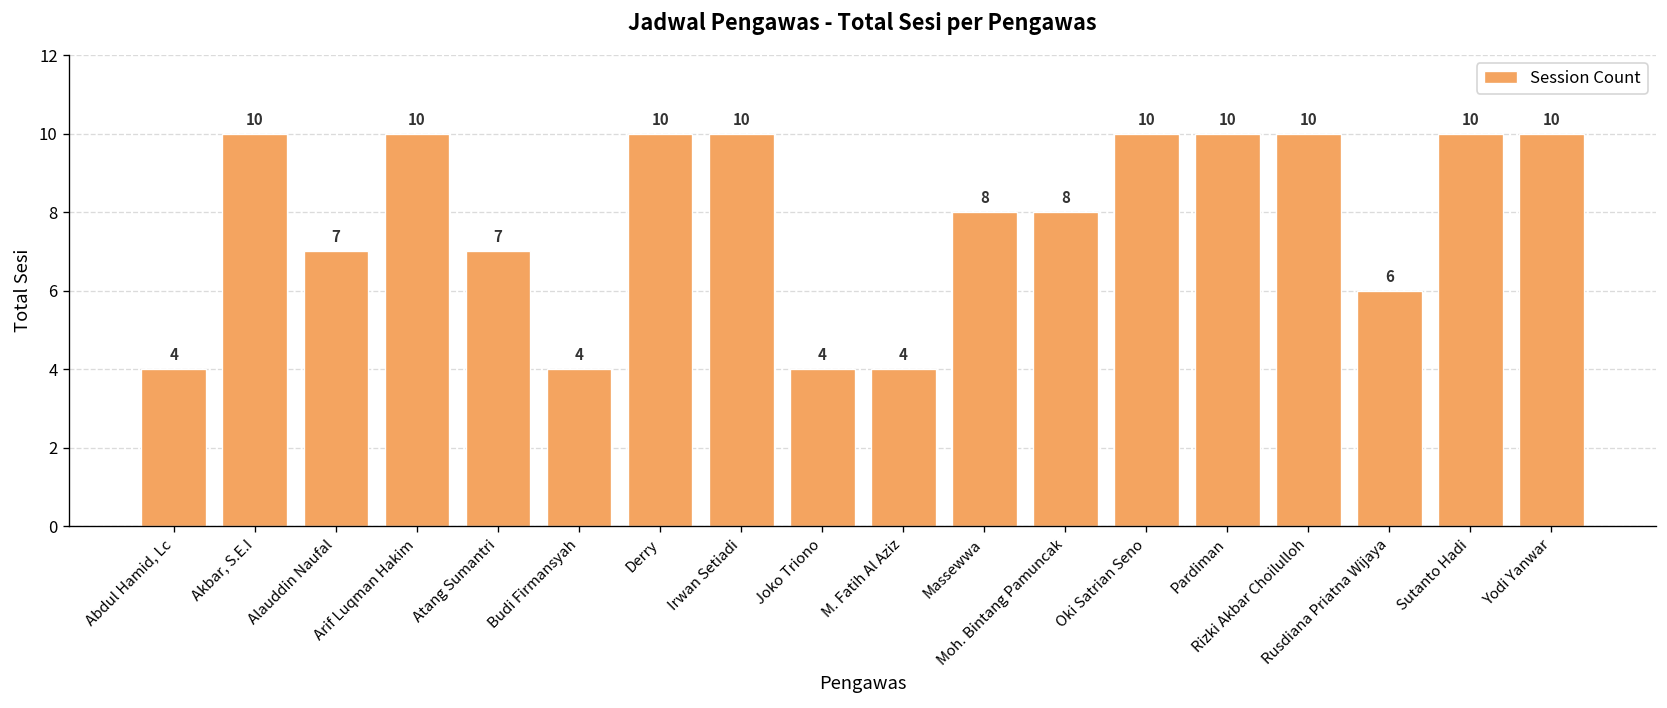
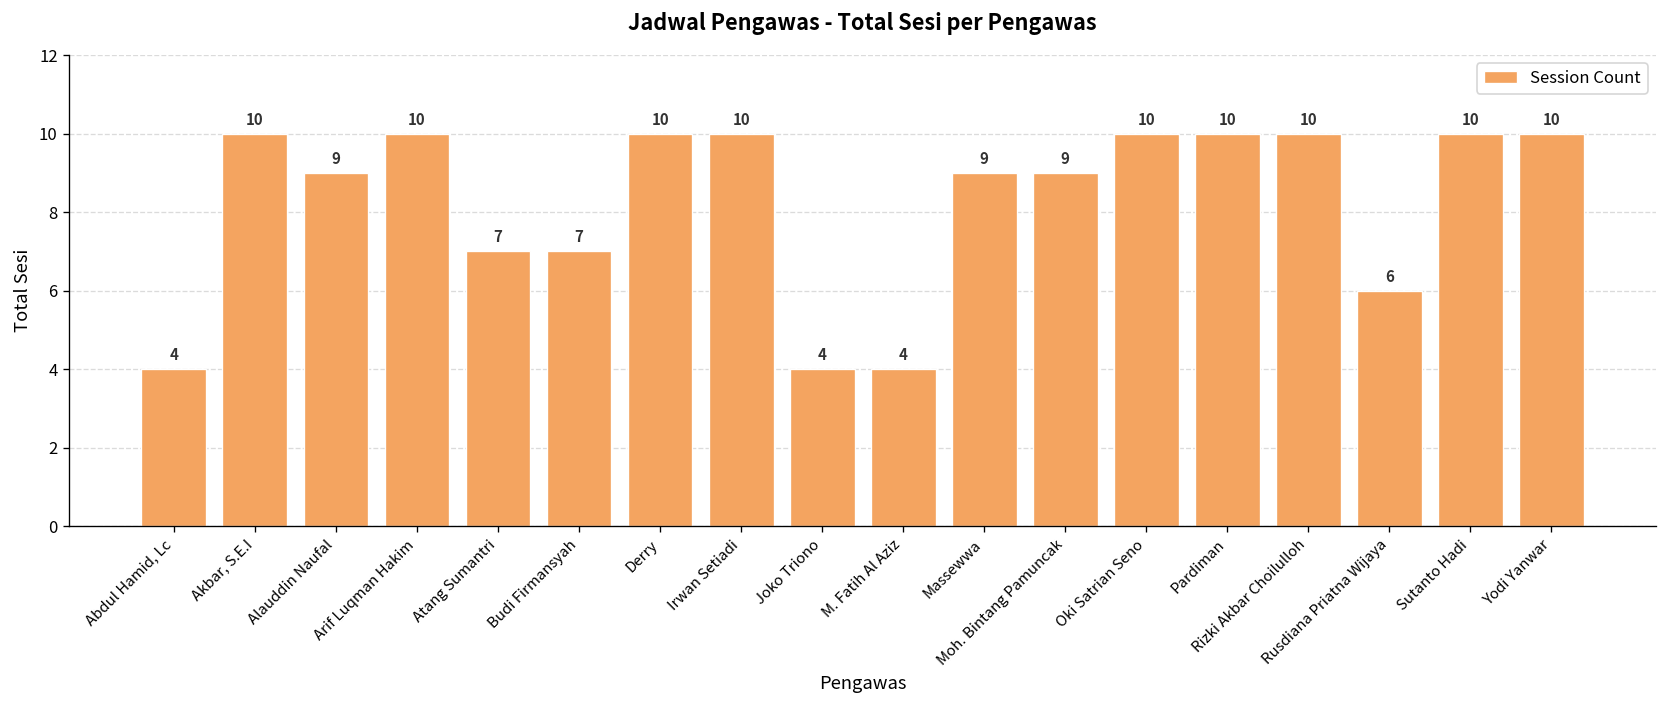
  {
    "Abdul Hamid, Lc": 4,
    "Akbar, S.E.I": 10,
-   "Alauddin Naufal": 7,
+   "Alauddin Naufal": 9,
    "Arif Luqman Hakim": 10,
    "Atang Sumantri": 7,
-   "Budi Firmansyah": 4,
+   "Budi Firmansyah": 7,
    "Derry": 10,
    "Irwan Setiadi": 10,
    "Joko Triono": 4,
    "M. Fatih Al Aziz": 4,
-   "Massewwa": 8,
-   "Moh. Bintang Pamuncak": 8,
+   "Massewwa": 9,
+   "Moh. Bintang Pamuncak": 9,
    "Oki Satrian Seno": 10,
    "Pardiman": 10,
    "Rizki Akbar Choilulloh": 10,
    "Rusdiana Priatna Wijaya": 6,
    "Sutanto Hadi": 10,
    "Yodi Yanwar": 10
  }
